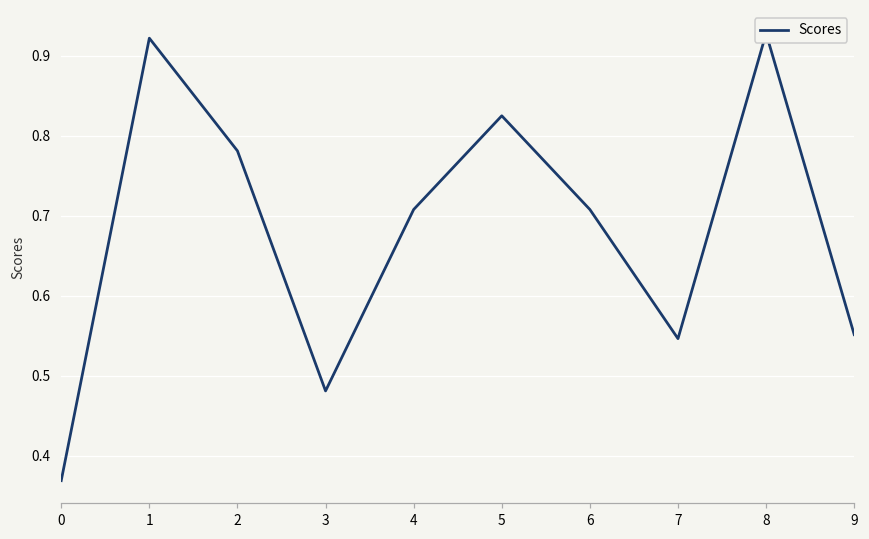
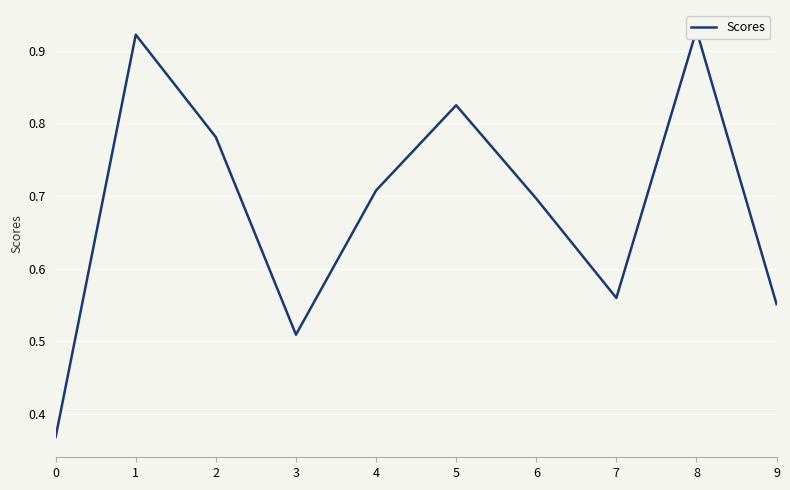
  {
    "0": 0.37,
    "1": 0.92,
    "2": 0.78,
-   "3": 0.48,
+   "3": 0.51,
    "4": 0.71,
    "5": 0.82,
-   "6": 0.71,
-   "7": 0.55,
+   "6": 0.70,
+   "7": 0.56,
    "9": 0.55
  }
